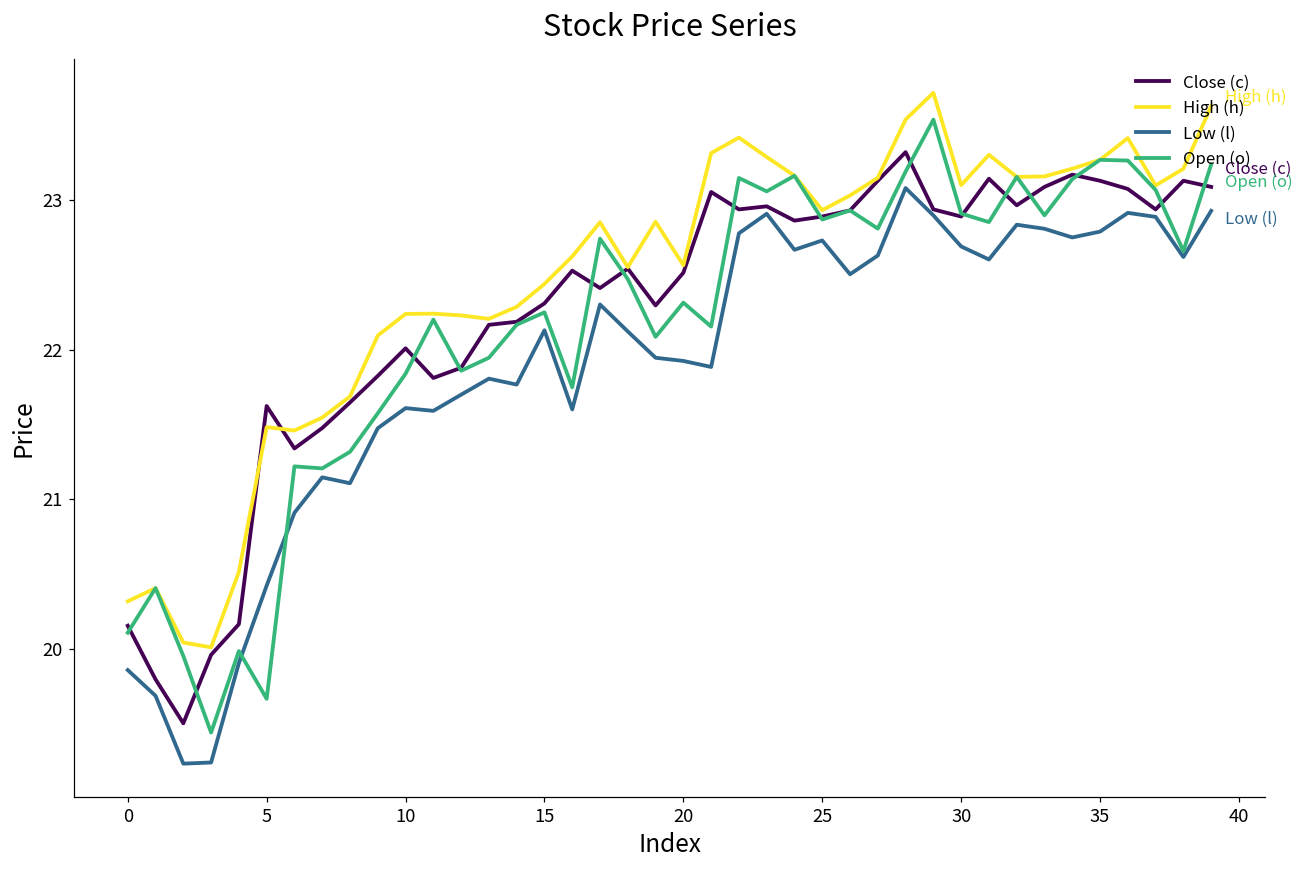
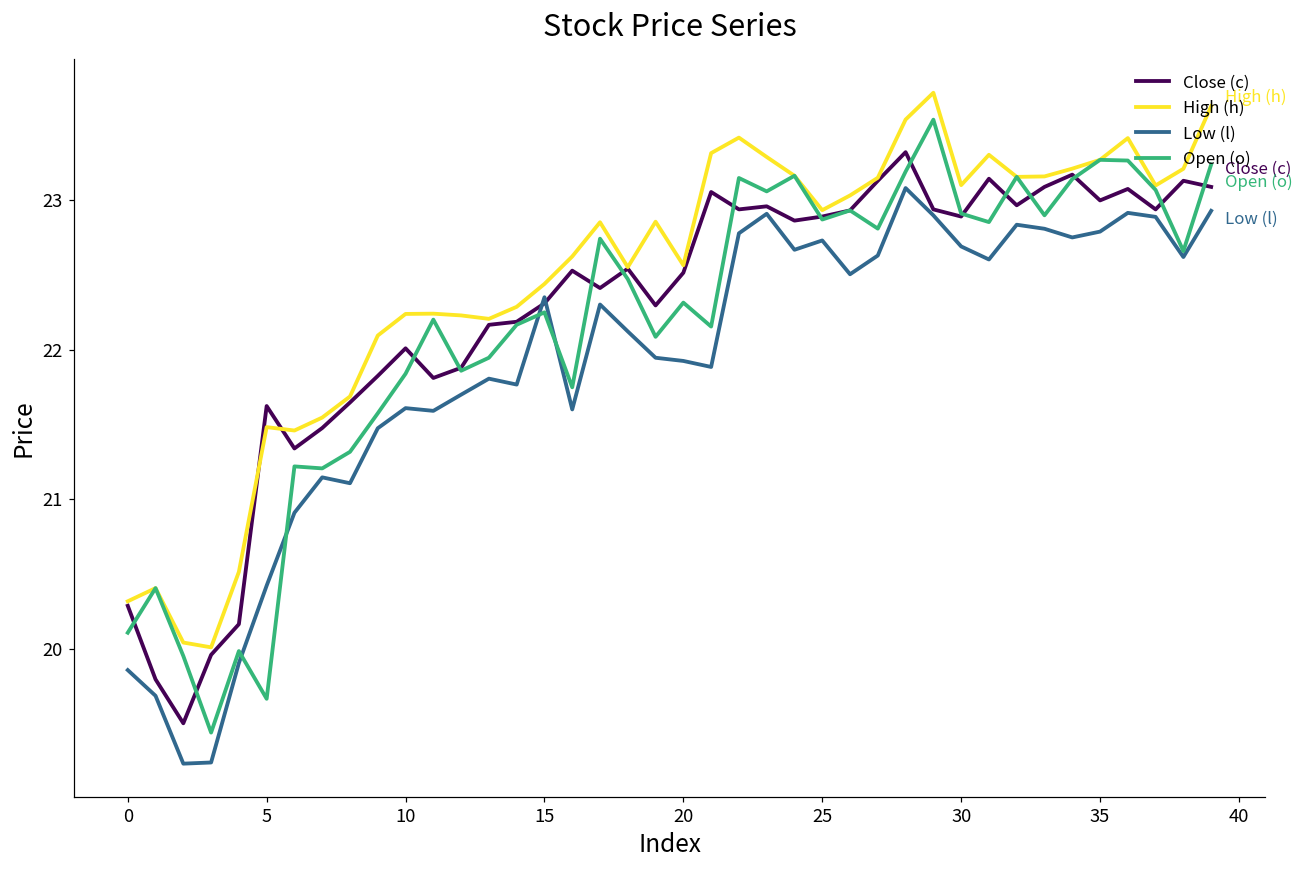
  {
    "Close (c)": {
-     "0": 20.15,
+     "0": 20.29,
      "5": 21.62,
      "10": 22.01,
      "15": 22.31,
      "20": 22.51,
      "25": 22.89,
      "30": 22.89,
-     "35": 23.13
+     "35": 23.00
    },
    "High (h)": {
      "0": 20.32,
      "5": 21.48,
      "10": 22.24,
      "15": 22.44,
      "20": 22.56,
      "25": 22.93,
      "30": 23.10
    },
    "Low (l)": {
      "0": 19.86,
      "5": 20.42,
      "10": 21.61,
-     "15": 22.13,
+     "15": 22.35,
      "20": 21.92,
      "25": 22.73,
      "30": 22.69,
      "35": 22.79
    },
    "Open (o)": {
      "0": 20.11,
      "5": 19.67,
      "10": 21.84,
      "15": 22.25,
      "20": 22.31,
      "25": 22.87,
      "30": 22.91
    }
  }
